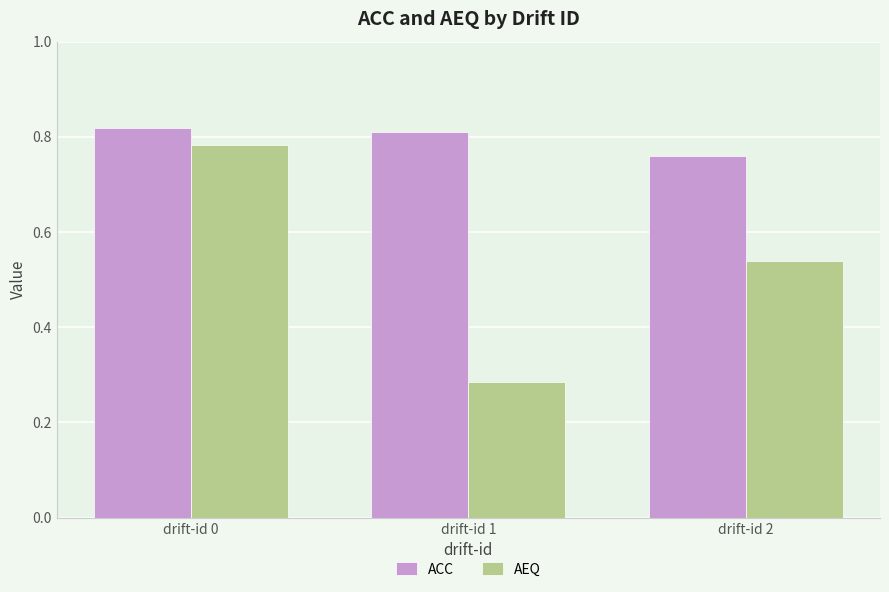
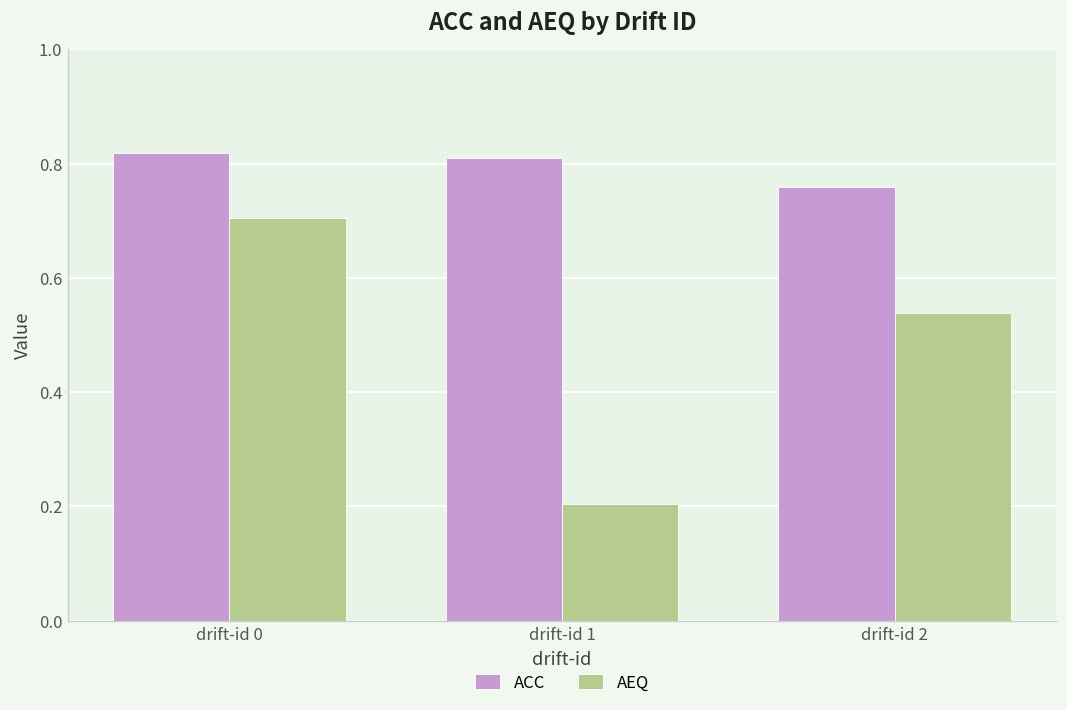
  {
    "ACC": {
      "drift-id 0": 0.82,
      "drift-id 1": 0.81,
      "drift-id 2": 0.76
    },
    "AEQ": {
-     "drift-id 0": 0.78,
-     "drift-id 1": 0.28,
+     "drift-id 0": 0.70,
+     "drift-id 1": 0.20,
      "drift-id 2": 0.54
    }
  }
